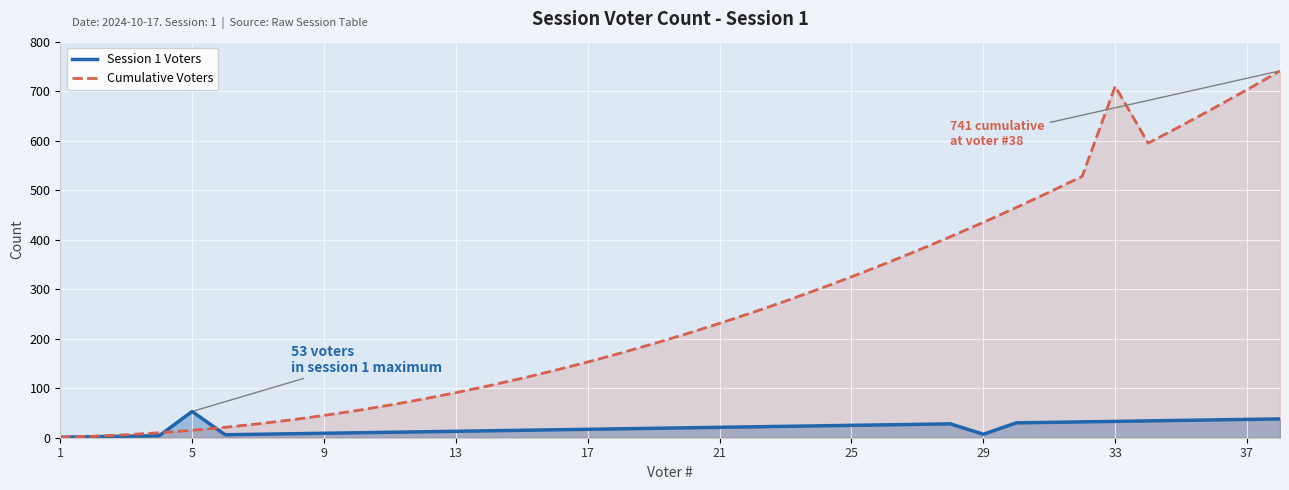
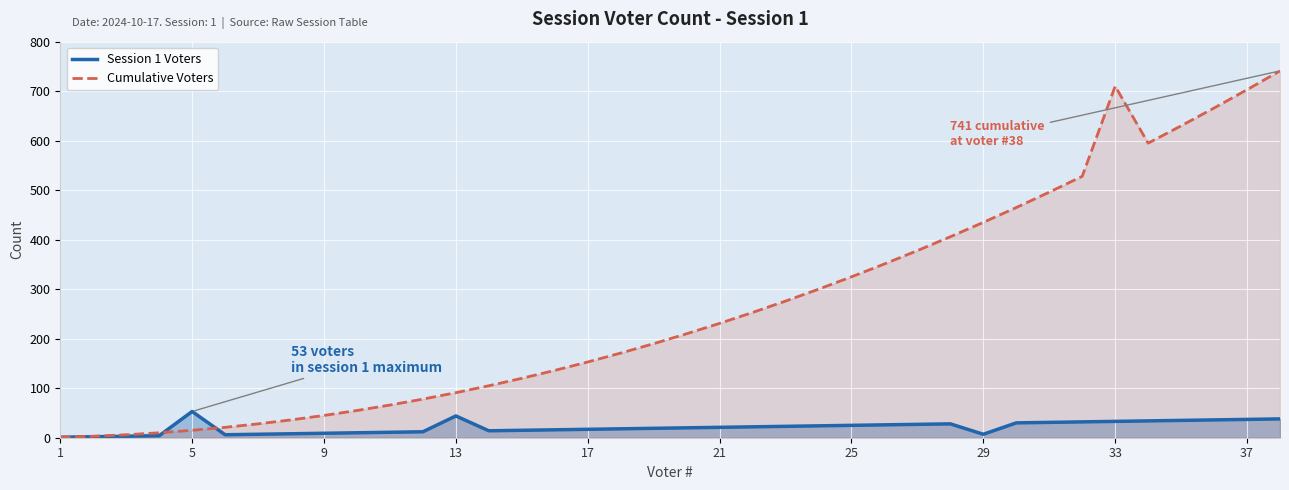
  {
    "Session 1 Voters": {
      "5": 50,
      "9": 10,
-     "13": 10,
+     "13": 40,
      "17": 20,
      "21": 20,
      "25": 30,
      "29": 10,
      "33": 30,
      "37": 40
    },
    "Cumulative Voters": {
      "5": 20,
      "9": 50,
      "13": 90,
      "17": 150,
      "21": 230,
      "25": 330,
      "29": 440
    }
  }
